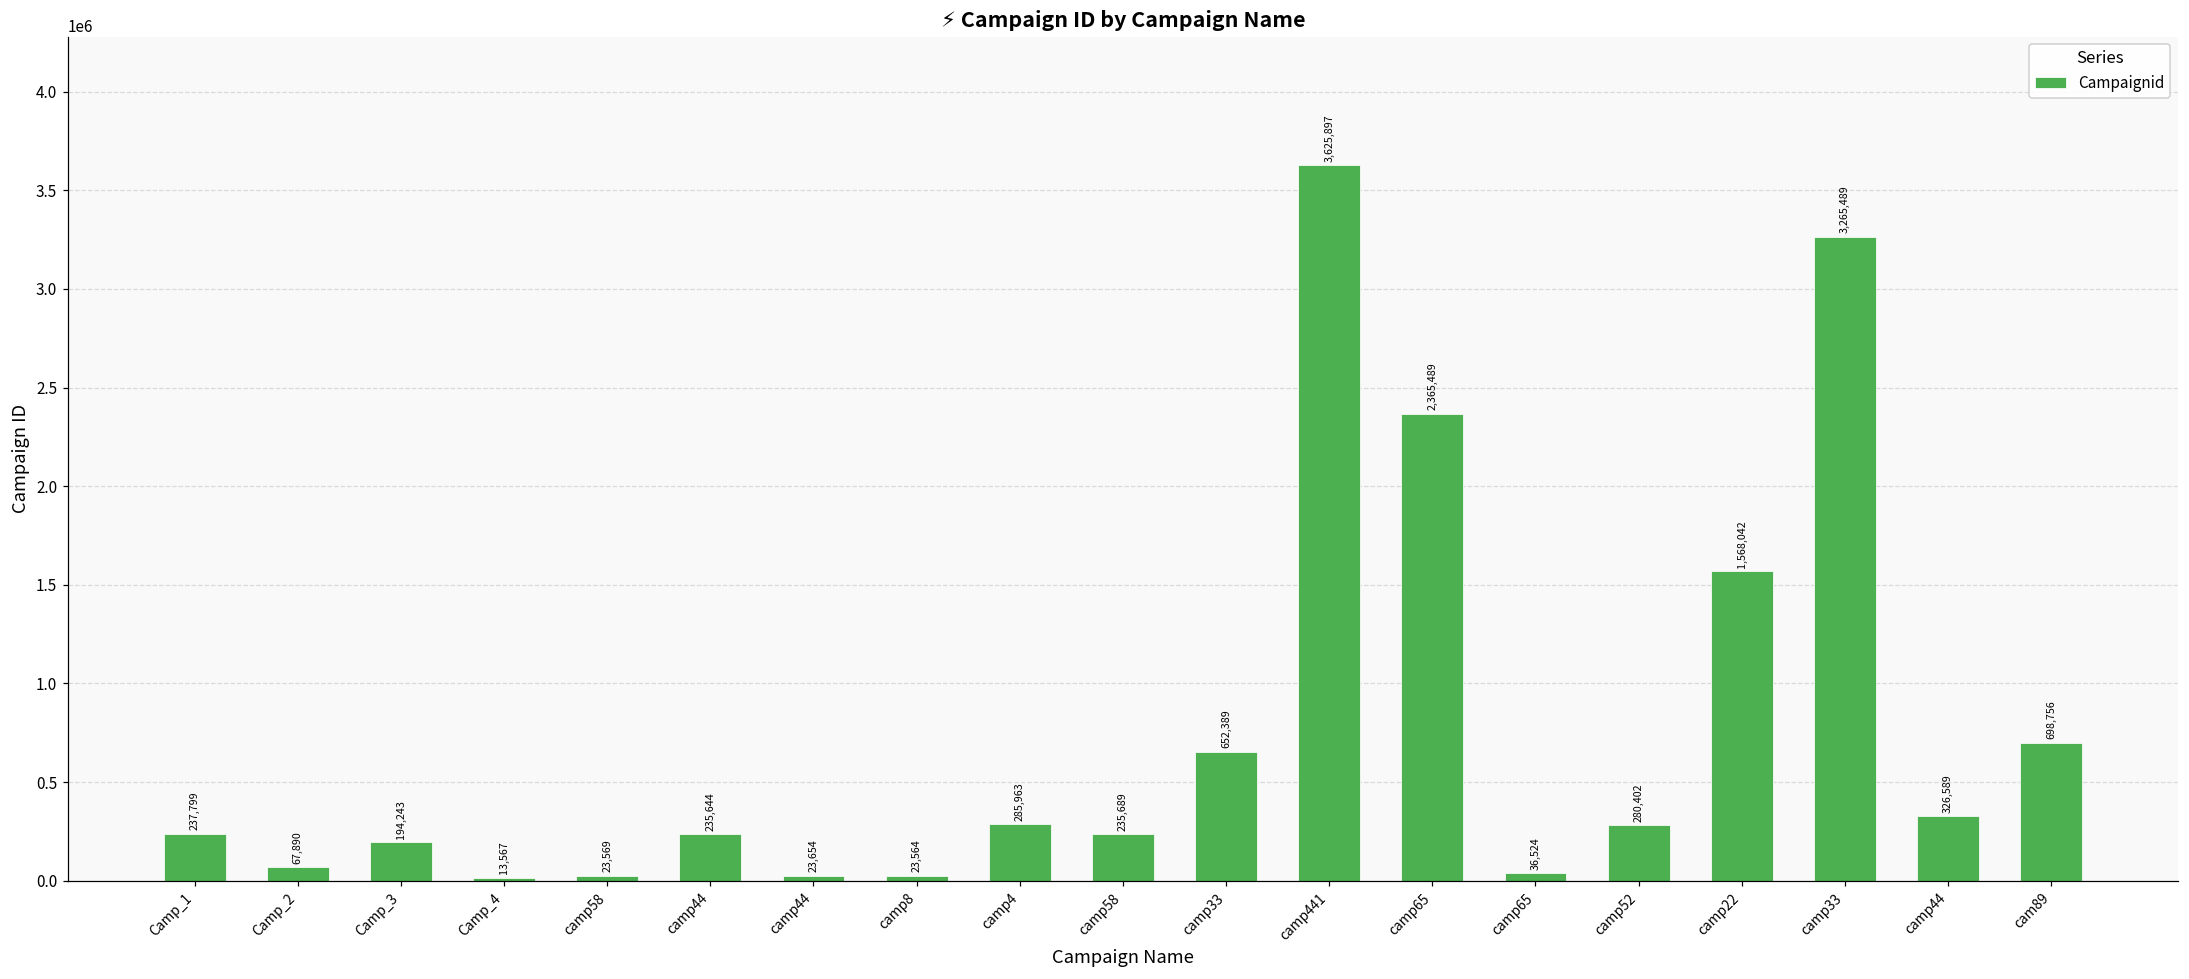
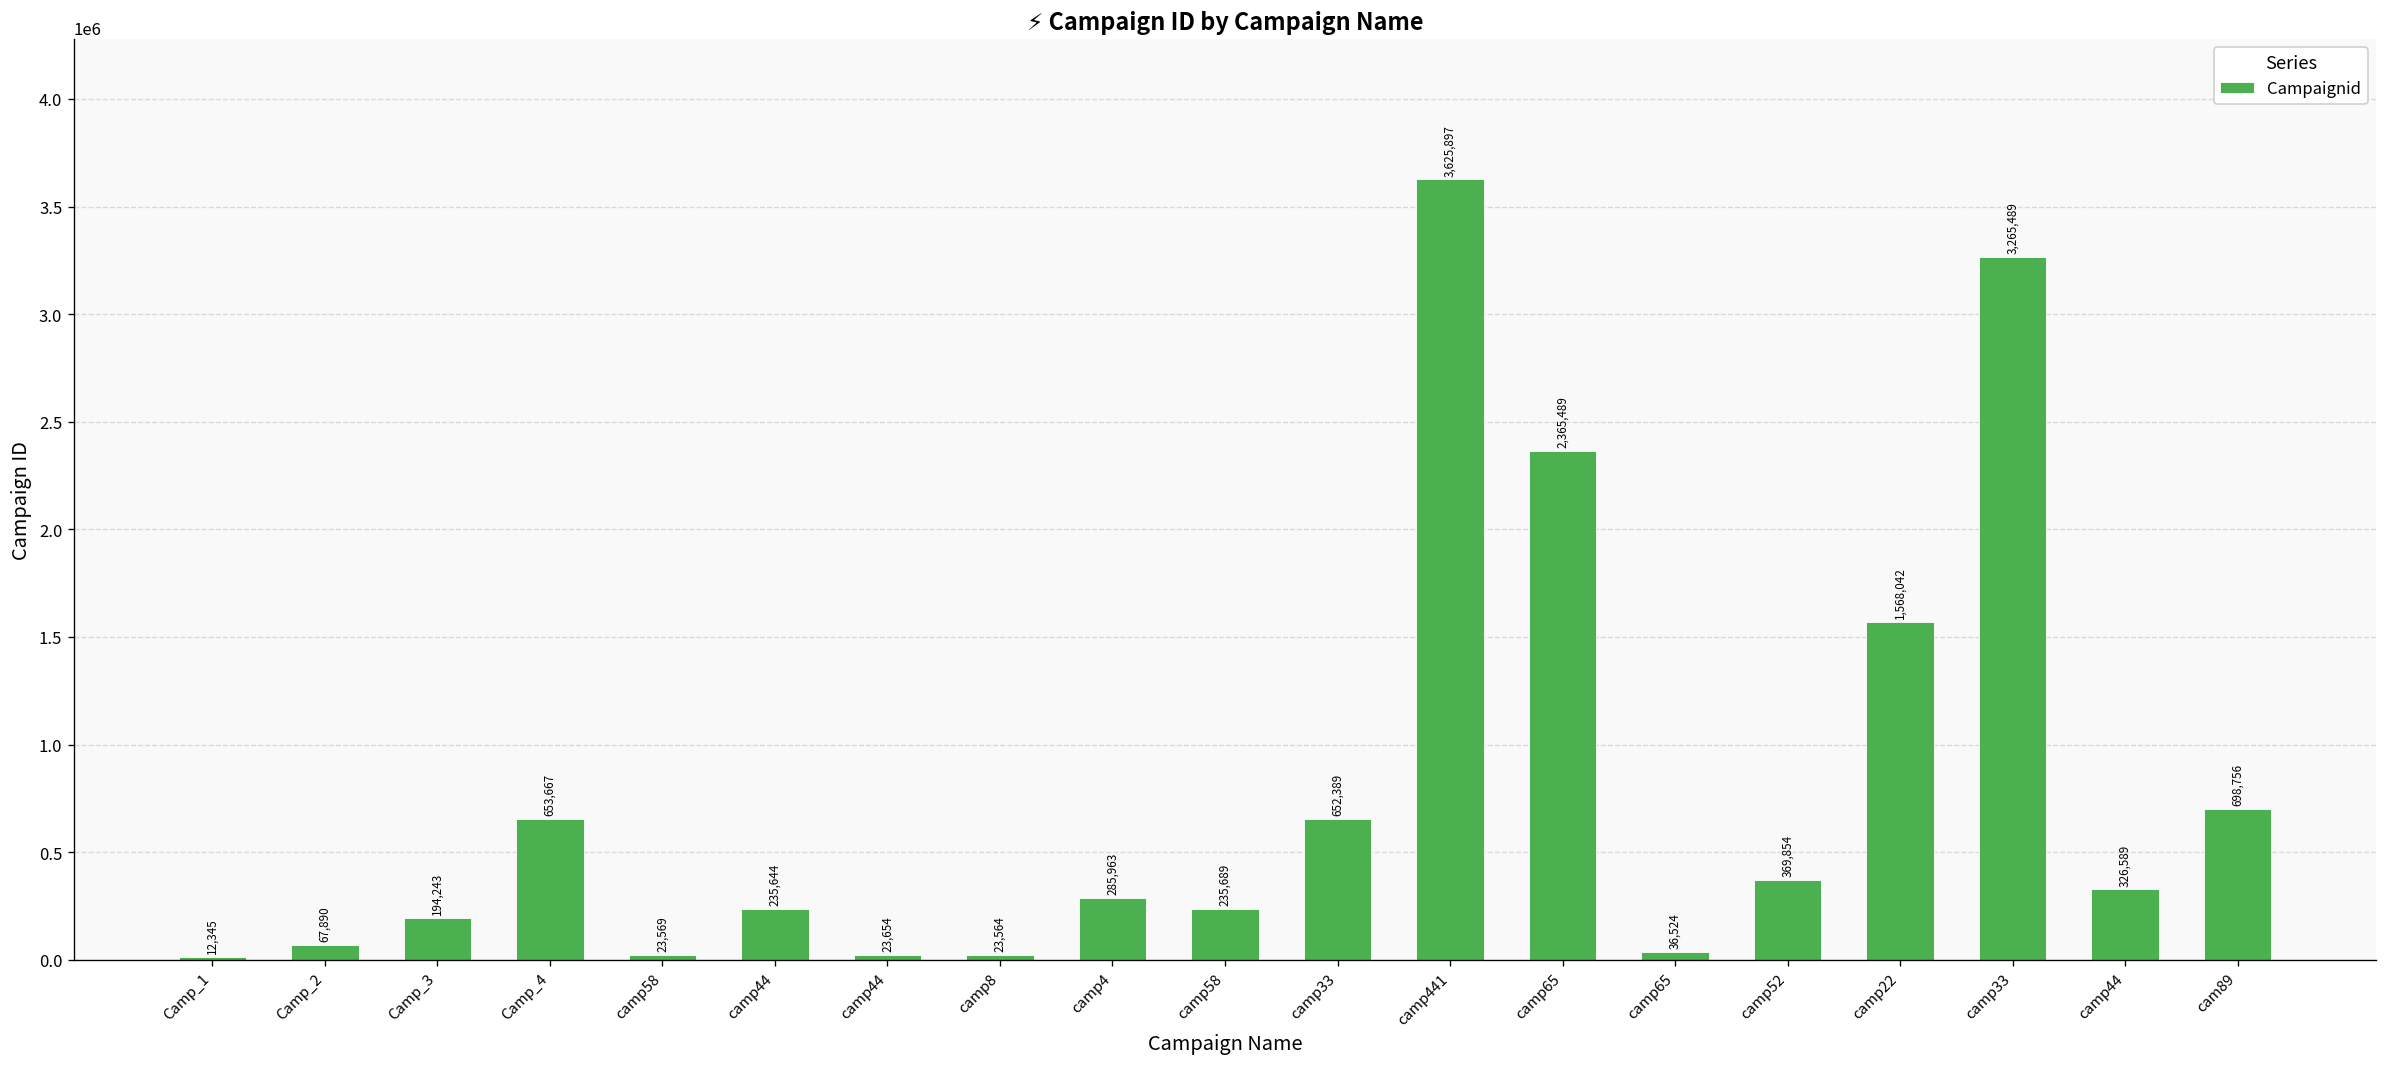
  {
-   "Camp_1": "237,799",
+   "Camp_1": "12,345",
    "Camp_2": "67,890",
    "Camp_3": "194,243",
-   "Camp_4": "13,567",
+   "Camp_4": "653,667",
    "camp8": "23,564",
    "camp4": "285,963",
    "camp441": "3,625,897",
-   "camp52": "280,402",
+   "camp52": "369,854",
    "camp22": "1,568,042",
    "cam89": "698,756"
  }
